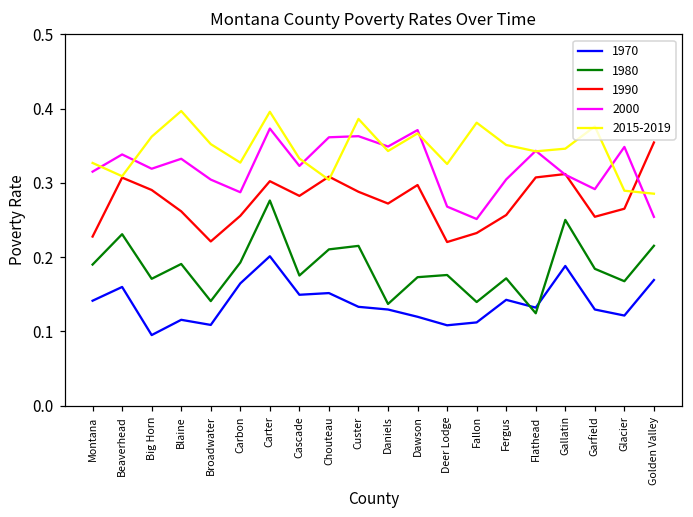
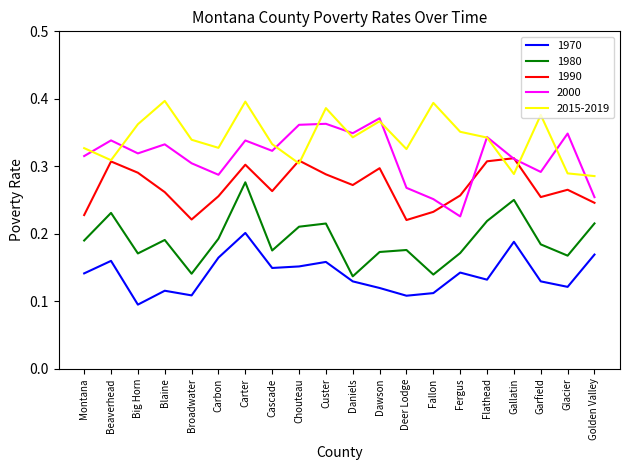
  {
    "1970": {
      "Montana": 0.14,
      "Beaverhead": 0.16,
      "Big Horn": 0.10,
      "Blaine": 0.12,
      "Broadwater": 0.11,
      "Carbon": 0.16,
      "Carter": 0.20,
      "Cascade": 0.15,
      "Chouteau": 0.15,
-     "Custer": 0.13,
+     "Custer": 0.16,
      "Daniels": 0.13,
      "Dawson": 0.12,
      "Deer Lodge": 0.11,
      "Fallon": 0.11,
      "Fergus": 0.14,
      "Flathead": 0.13,
      "Gallatin": 0.19,
      "Garfield": 0.13,
      "Glacier": 0.12,
      "Golden Valley": 0.17
    },
    "1980": {
      "Montana": 0.19,
      "Beaverhead": 0.23,
      "Big Horn": 0.17,
      "Blaine": 0.19,
      "Broadwater": 0.14,
      "Carbon": 0.19,
      "Carter": 0.28,
      "Cascade": 0.18,
      "Chouteau": 0.21,
      "Custer": 0.22,
      "Daniels": 0.14,
      "Dawson": 0.17,
      "Deer Lodge": 0.18,
      "Fallon": 0.14,
      "Fergus": 0.17,
-     "Flathead": 0.12,
+     "Flathead": 0.22,
      "Gallatin": 0.25,
      "Garfield": 0.18,
      "Glacier": 0.17,
      "Golden Valley": 0.22
    },
    "1990": {
      "Montana": 0.23,
      "Big Horn": 0.29,
      "Blaine": 0.26,
      "Broadwater": 0.22,
      "Carbon": 0.26,
      "Carter": 0.30,
-     "Cascade": 0.28,
+     "Cascade": 0.26,
      "Chouteau": 0.31,
      "Custer": 0.29,
      "Daniels": 0.27,
      "Dawson": 0.30,
      "Deer Lodge": 0.22,
      "Fallon": 0.23,
      "Fergus": 0.26,
      "Flathead": 0.31,
      "Garfield": 0.25,
      "Glacier": 0.27,
-     "Golden Valley": 0.35
+     "Golden Valley": 0.25
    },
    "2000": {
      "Montana": 0.32,
      "Beaverhead": 0.34,
      "Big Horn": 0.32,
      "Blaine": 0.33,
      "Broadwater": 0.30,
      "Carbon": 0.29,
-     "Carter": 0.37,
+     "Carter": 0.34,
      "Cascade": 0.32,
      "Chouteau": 0.36,
      "Custer": 0.36,
      "Daniels": 0.35,
      "Dawson": 0.37,
      "Deer Lodge": 0.27,
      "Fallon": 0.25,
-     "Fergus": 0.30,
+     "Fergus": 0.23,
      "Garfield": 0.29,
      "Glacier": 0.35,
      "Golden Valley": 0.25
    },
    "2015-2019": {
      "Montana": 0.33,
      "Big Horn": 0.36,
      "Blaine": 0.40,
-     "Broadwater": 0.35,
+     "Broadwater": 0.34,
      "Carbon": 0.33,
      "Carter": 0.40,
      "Cascade": 0.33,
      "Chouteau": 0.30,
      "Custer": 0.39,
      "Daniels": 0.34,
      "Dawson": 0.37,
      "Deer Lodge": 0.33,
-     "Fallon": 0.38,
+     "Fallon": 0.39,
      "Fergus": 0.35,
-     "Gallatin": 0.35,
+     "Gallatin": 0.29,
      "Glacier": 0.29,
      "Golden Valley": 0.29
    }
  }
